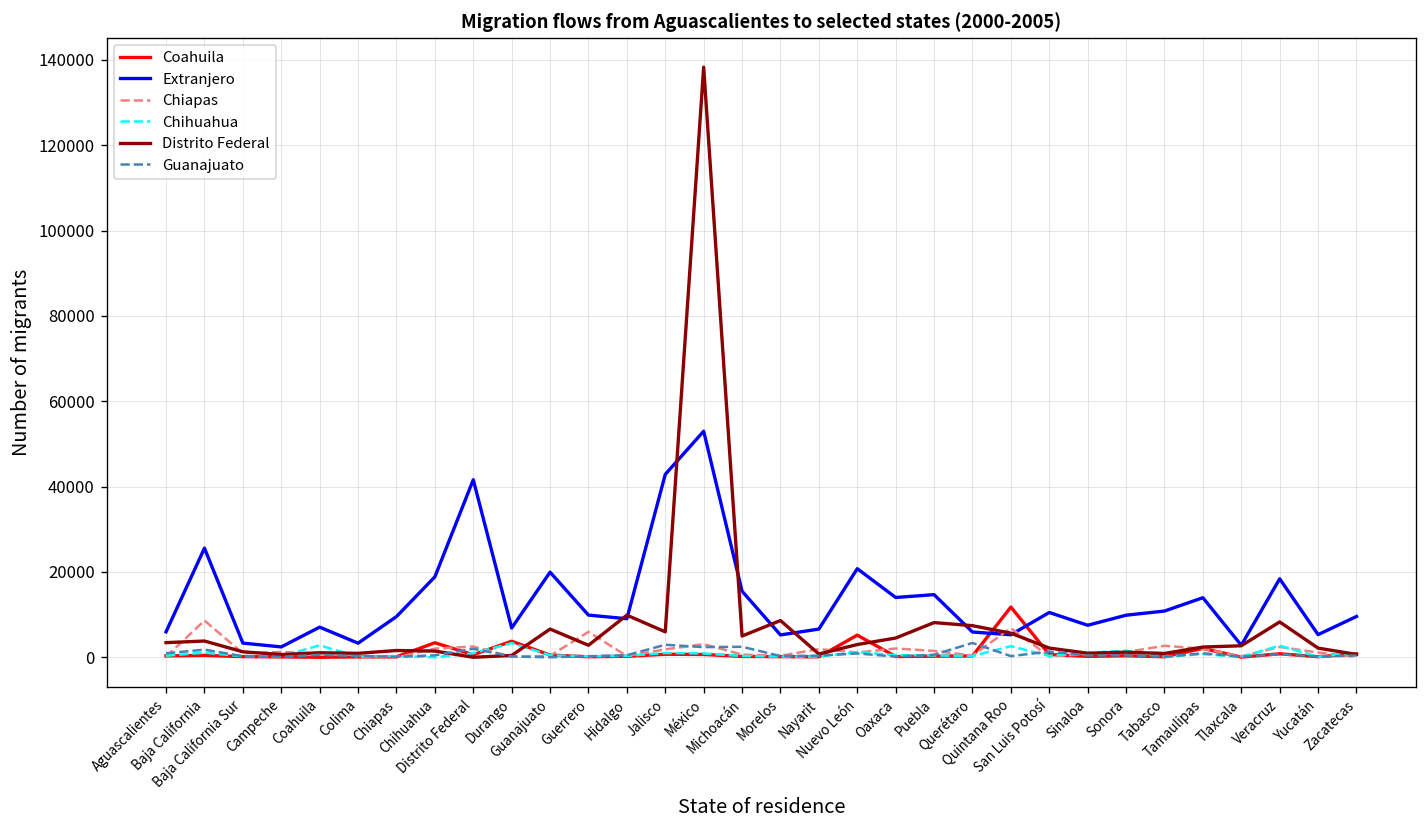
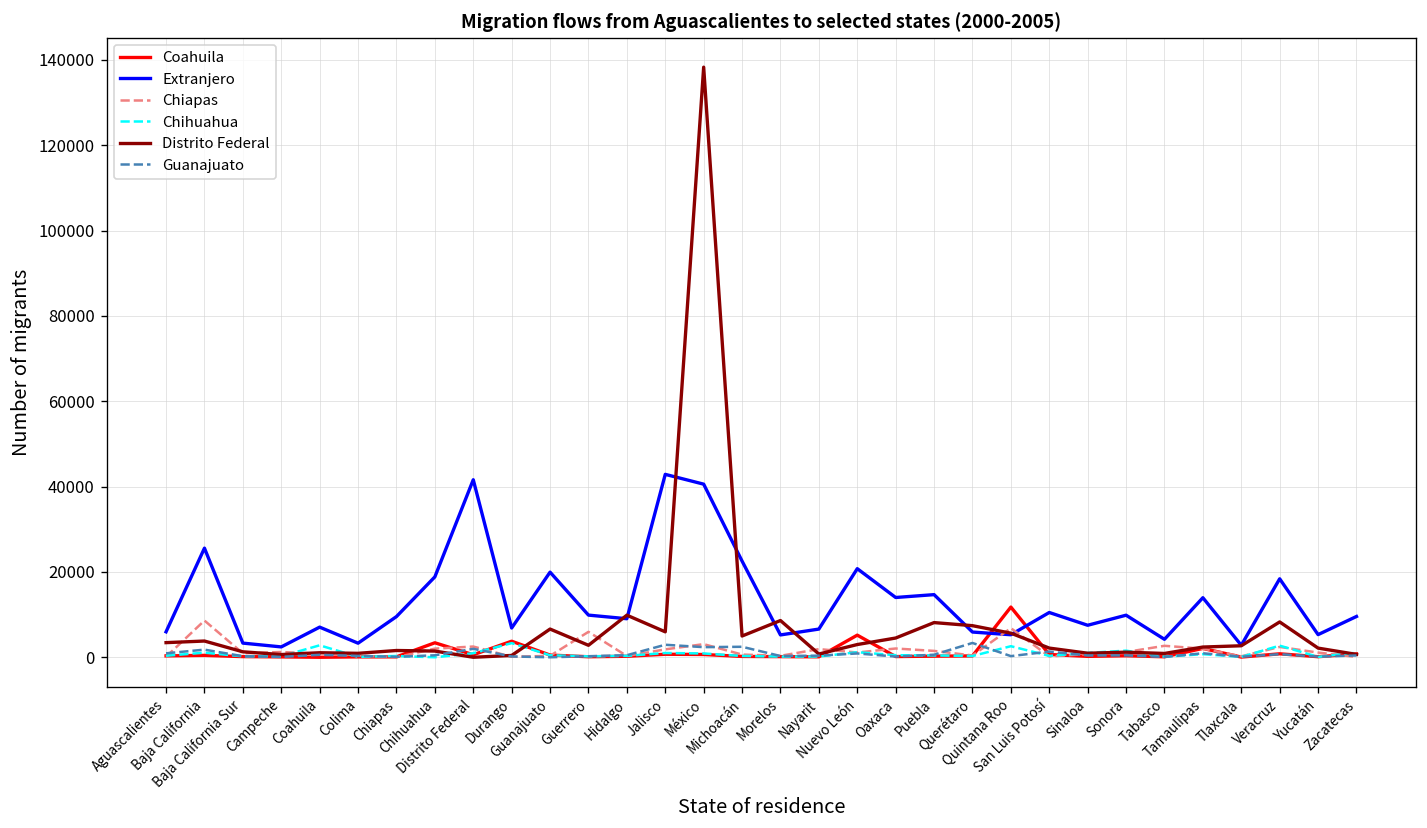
  {
    "Coahuila": {
      "Chihuahua": 3000,
      "Nuevo León": 5000,
      "Quintana Roo": 12000
    },
    "Extranjero": {
      "Aguascalientes": 6000,
      "Baja California": 26000,
      "Baja California Sur": 3000,
      "Campeche": 2000,
      "Coahuila": 7000,
      "Colima": 3000,
      "Chiapas": 10000,
      "Chihuahua": 19000,
      "Distrito Federal": 42000,
      "Durango": 7000,
      "Guanajuato": 20000,
      "Guerrero": 10000,
      "Hidalgo": 9000,
      "Jalisco": 43000,
-     "México": 53000,
-     "Michoacán": 15000,
+     "México": 41000,
+     "Michoacán": 23000,
      "Morelos": 5000,
      "Nayarit": 7000,
      "Nuevo León": 21000,
      "Oaxaca": 14000,
      "Puebla": 15000,
      "Querétaro": 6000,
      "San Luis Potosí": 10000,
      "Sinaloa": 7000,
      "Sonora": 10000,
-     "Tabasco": 11000,
+     "Tabasco": 4000,
      "Tamaulipas": 14000,
      "Veracruz": 18000,
      "Yucatán": 5000,
      "Zacatecas": 10000
    },
    "Chiapas": {
      "Baja California": 9000,
      "Guerrero": 6000,
      "Jalisco": 2000,
      "Nayarit": 2000,
      "Oaxaca": 2000,
      "Puebla": 1000,
      "Quintana Roo": 7000,
      "Tabasco": 3000,
      "Yucatán": 1000
    },
    "Chihuahua": {
      "Coahuila": 3000,
      "Quintana Roo": 3000
    },
    "Distrito Federal": {
      "Aguascalientes": 3000,
      "Baja California": 4000,
      "Chiapas": 2000,
      "Guanajuato": 7000,
      "Guerrero": 3000,
      "Hidalgo": 10000,
      "Jalisco": 6000,
      "México": 138000,
      "Michoacán": 5000,
      "Morelos": 9000,
      "Nuevo León": 3000,
      "Oaxaca": 5000,
      "Puebla": 8000,
      "Querétaro": 7000,
      "San Luis Potosí": 2000,
      "Tabasco": 1000,
      "Veracruz": 8000,
      "Yucatán": 2000
    },
    "Guanajuato": {
      "Jalisco": 3000,
      "Michoacán": 2000,
      "Querétaro": 3000,
      "Quintana Roo": 0
    }
  }
